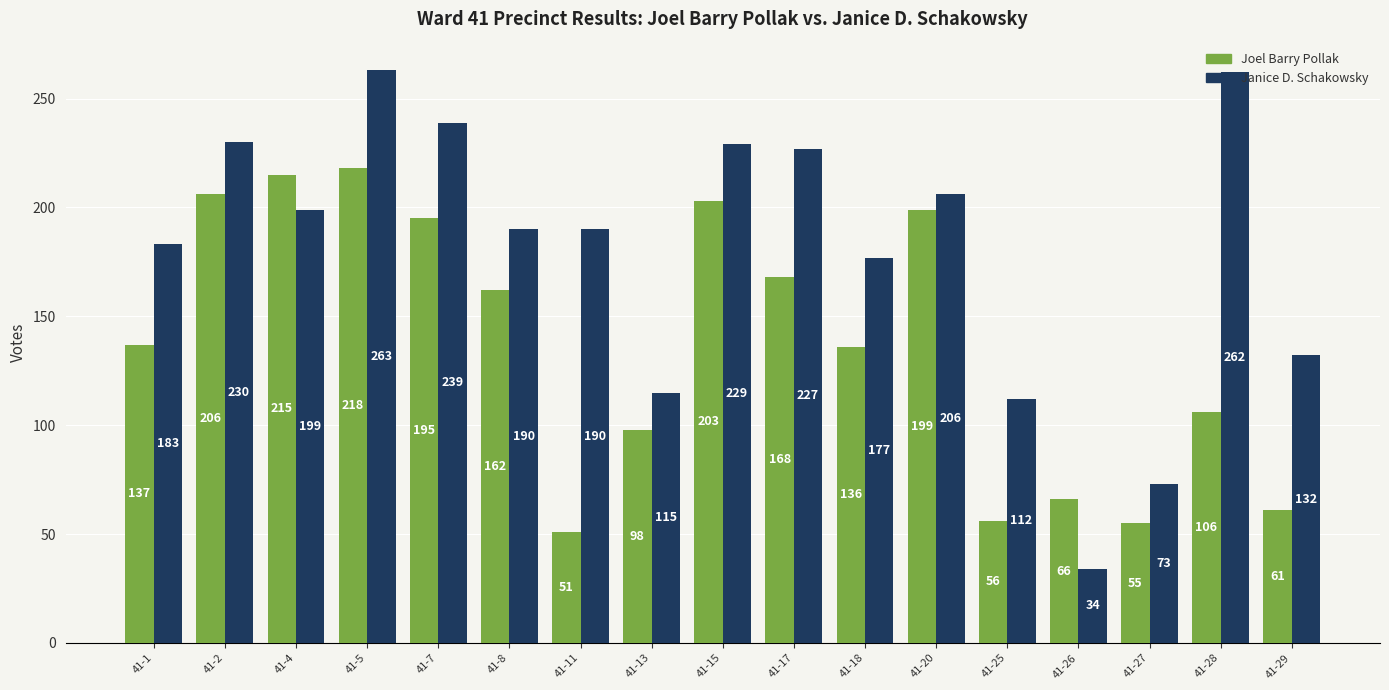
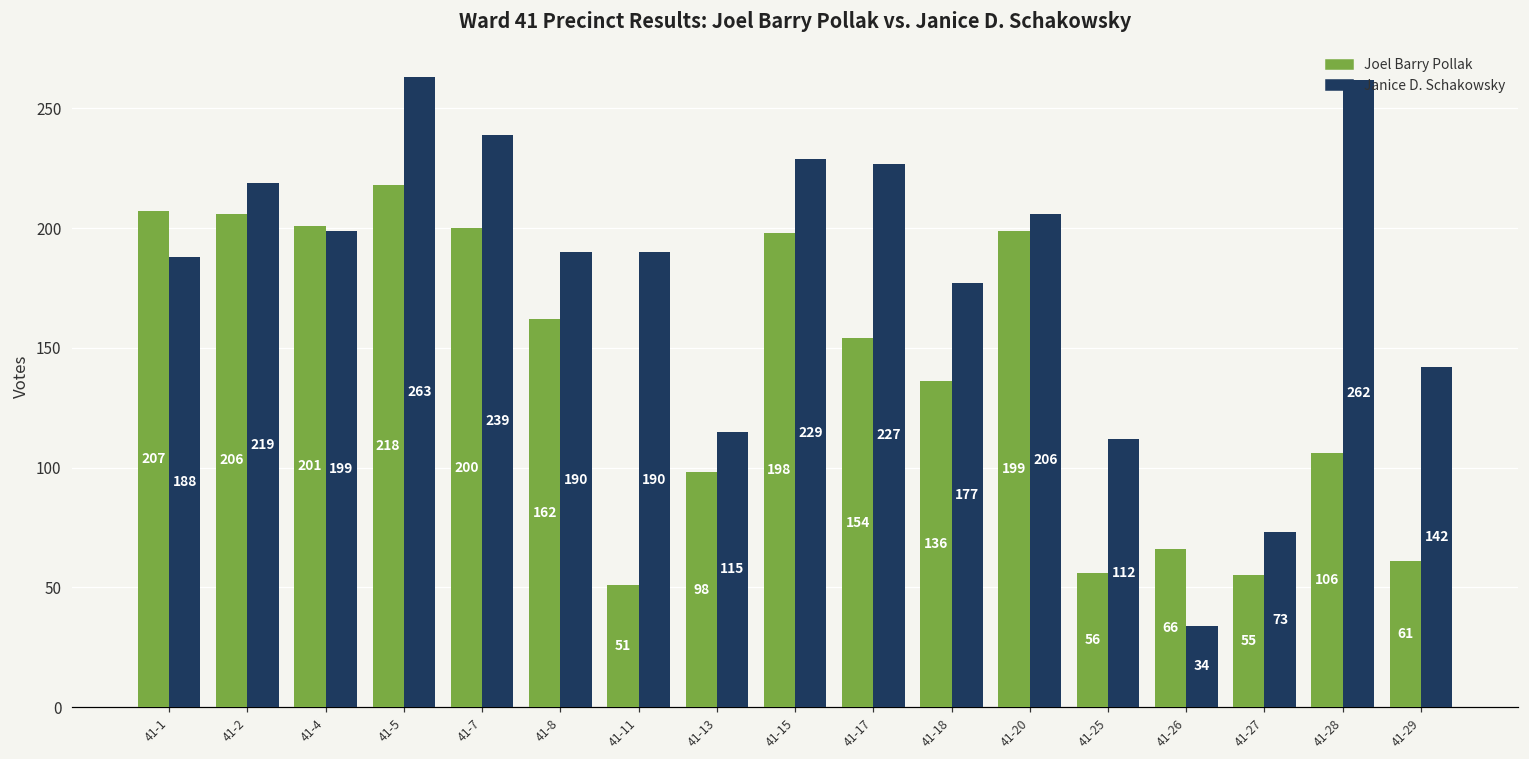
  {
    "Joel Barry Pollak": {
-     "41-1": 137,
+     "41-1": 207,
      "41-2": 206,
-     "41-4": 215,
+     "41-4": 201,
      "41-5": 218,
-     "41-7": 195,
+     "41-7": 200,
      "41-8": 162,
      "41-11": 51,
      "41-13": 98,
-     "41-15": 203,
-     "41-17": 168,
+     "41-15": 198,
+     "41-17": 154,
      "41-18": 136,
      "41-20": 199,
      "41-25": 56,
      "41-26": 66,
      "41-27": 55,
      "41-28": 106,
      "41-29": 61
    },
    "Janice D. Schakowsky": {
-     "41-1": 183,
-     "41-2": 230,
+     "41-1": 188,
+     "41-2": 219,
      "41-4": 199,
      "41-5": 263,
      "41-7": 239,
      "41-8": 190,
      "41-11": 190,
      "41-13": 115,
      "41-15": 229,
      "41-17": 227,
      "41-18": 177,
      "41-20": 206,
      "41-25": 112,
      "41-26": 34,
      "41-27": 73,
      "41-28": 262,
-     "41-29": 132
+     "41-29": 142
    }
  }
